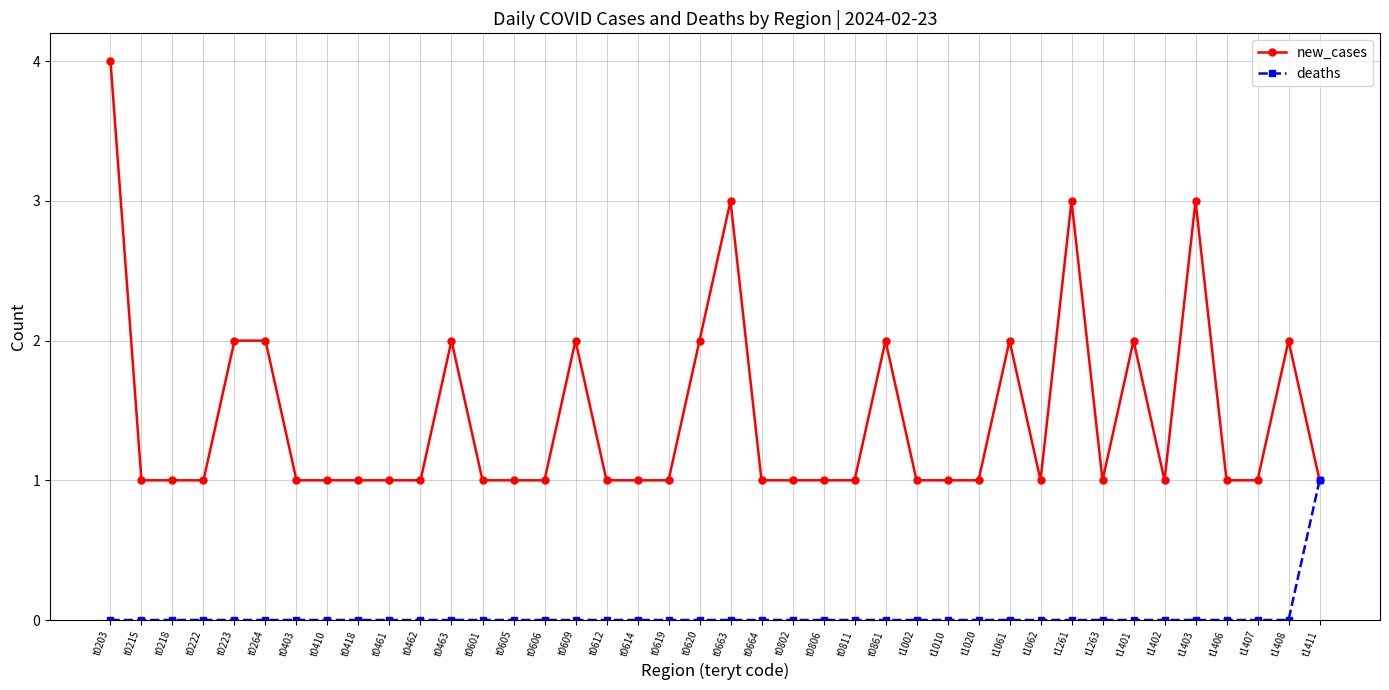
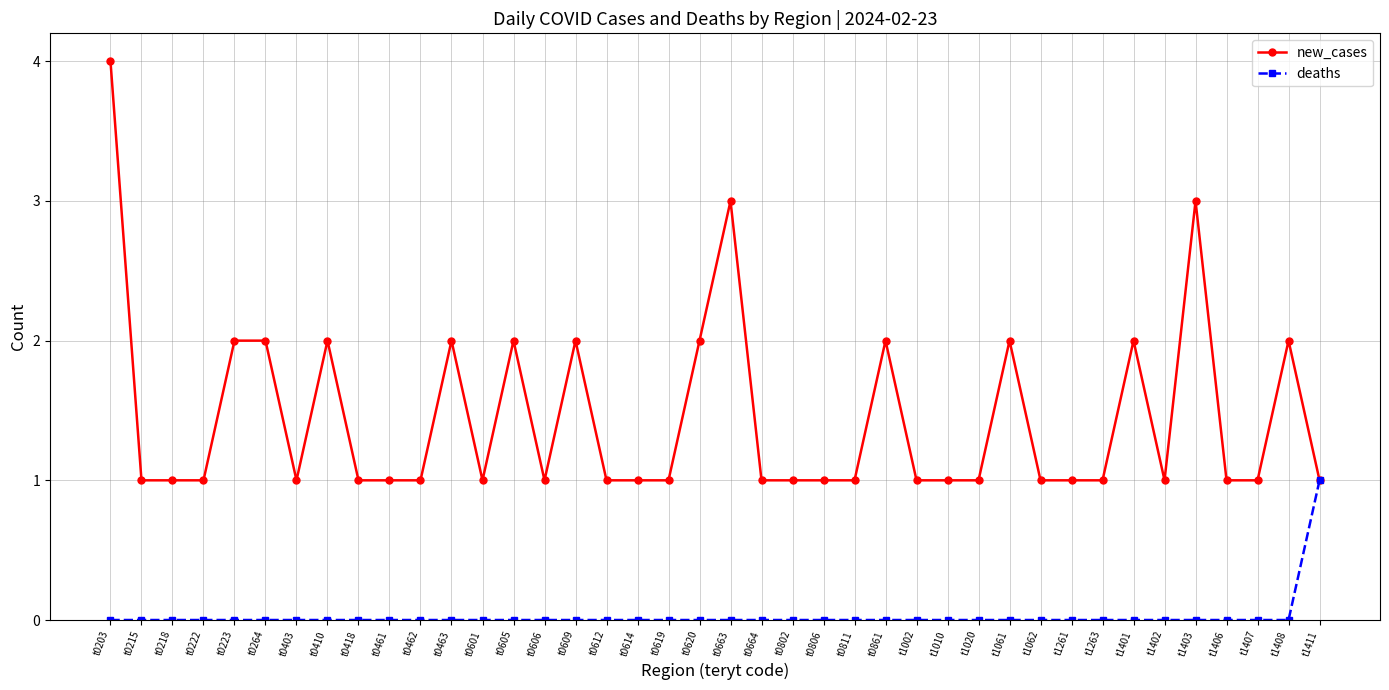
  {
    "new_cases": {
      "t0203": 4,
      "t0215": 1,
      "t0218": 1,
      "t0222": 1,
      "t0223": 2,
      "t0264": 2,
      "t0403": 1,
-     "t0410": 1,
+     "t0410": 2,
      "t0418": 1,
      "t0461": 1,
      "t0462": 1,
      "t0463": 2,
      "t0601": 1,
-     "t0605": 1,
+     "t0605": 2,
      "t0606": 1,
      "t0609": 2,
      "t0612": 1,
      "t0614": 1,
      "t0619": 1,
      "t0620": 2,
      "t0663": 3,
      "t0664": 1,
      "t0802": 1,
      "t0806": 1,
      "t0811": 1,
      "t0861": 2,
      "t1002": 1,
      "t1010": 1,
      "t1020": 1,
      "t1061": 2,
      "t1062": 1,
-     "t1261": 3,
+     "t1261": 1,
      "t1263": 1,
      "t1401": 2,
      "t1402": 1,
      "t1403": 3,
      "t1406": 1,
      "t1407": 1,
      "t1408": 2
    },
    "deaths": {
      "t0203": 0,
      "t0215": 0,
      "t0218": 0,
      "t0222": 0,
      "t0223": 0,
      "t0264": 0,
      "t0403": 0,
      "t0410": 0,
      "t0418": 0,
      "t0461": 0,
      "t0462": 0,
      "t0463": 0,
      "t0601": 0,
      "t0605": 0,
      "t0606": 0,
      "t0609": 0,
      "t0612": 0,
      "t0614": 0,
      "t0619": 0,
      "t0620": 0,
      "t0663": 0,
      "t0664": 0,
      "t0802": 0,
      "t0806": 0,
      "t0811": 0,
      "t0861": 0,
      "t1002": 0,
      "t1010": 0,
      "t1020": 0,
      "t1061": 0,
      "t1062": 0,
      "t1261": 0,
      "t1263": 0,
      "t1401": 0,
      "t1402": 0,
      "t1403": 0,
      "t1406": 0,
      "t1407": 0,
      "t1408": 0
    }
  }
